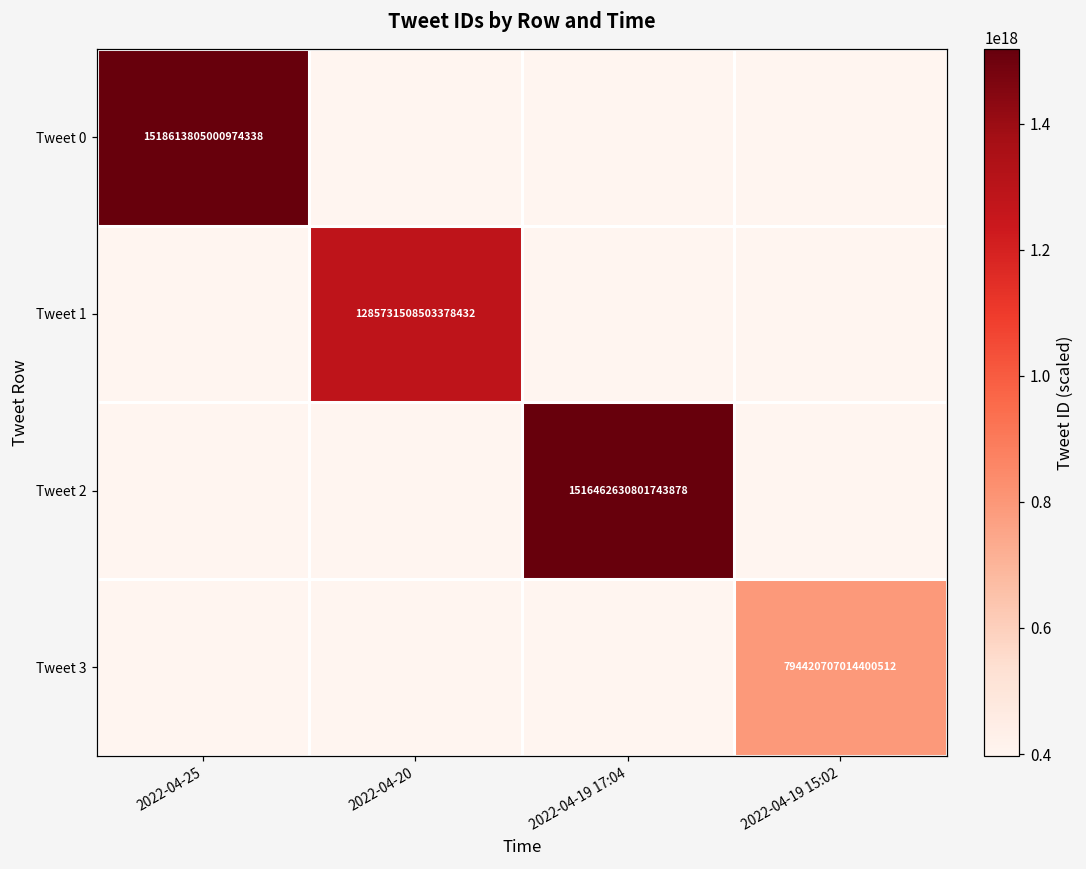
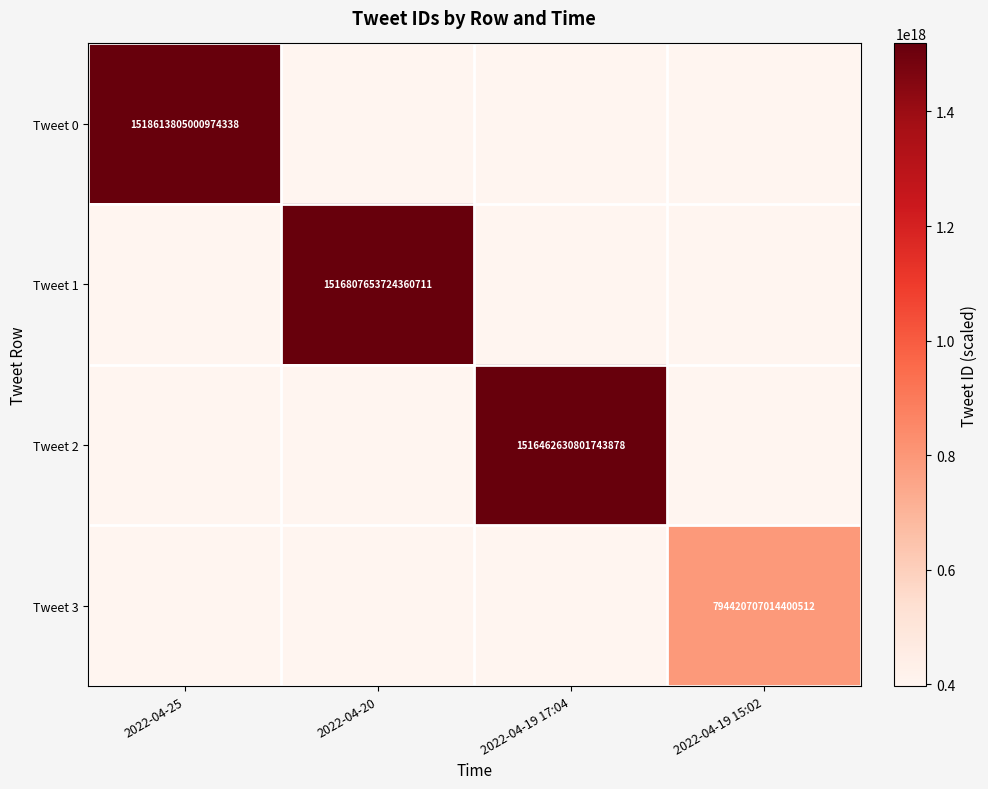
  {
    "Tweet 0": {
      "2022-04-25": 1518613805000974338
    },
    "Tweet 1": {
-     "2022-04-20": 1285731508503378432
+     "2022-04-20": 1516807653724360711
    },
    "Tweet 2": {
      "2022-04-19 17:04": 1516462630801743878
    },
    "Tweet 3": {
      "2022-04-19 15:02": 794420707014400512
    }
  }
